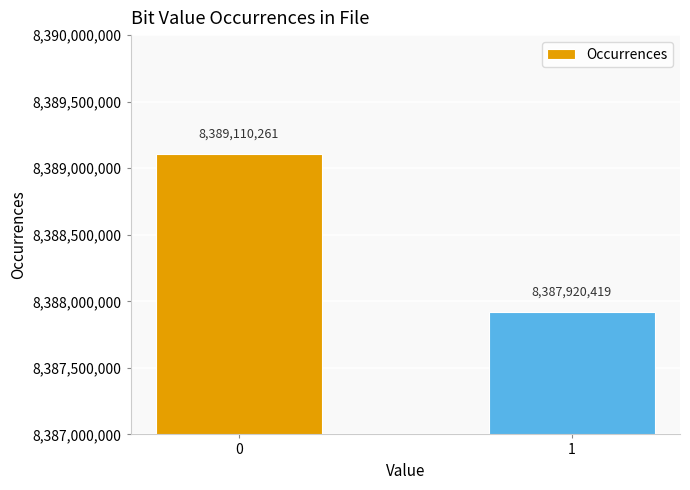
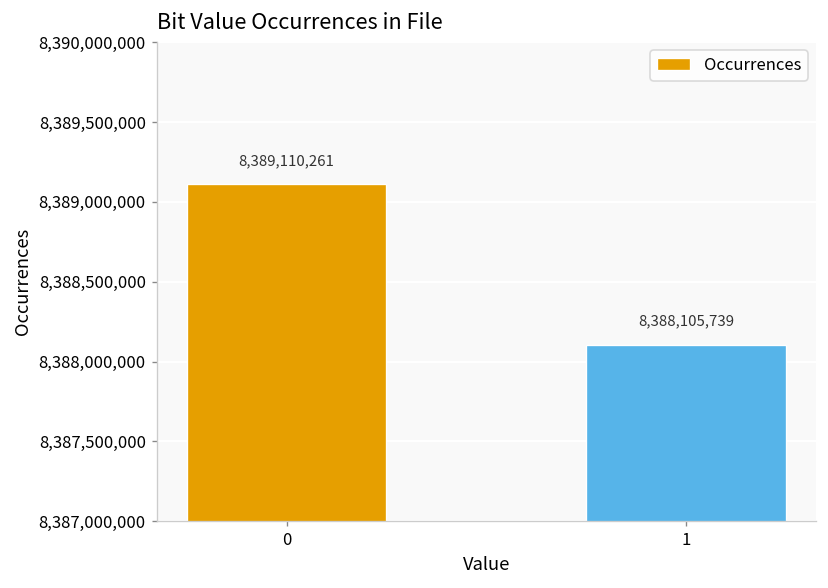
  {
    "0": "8,389,110,261",
-   "1": "8,387,920,419"
+   "1": "8,388,105,739"
  }
